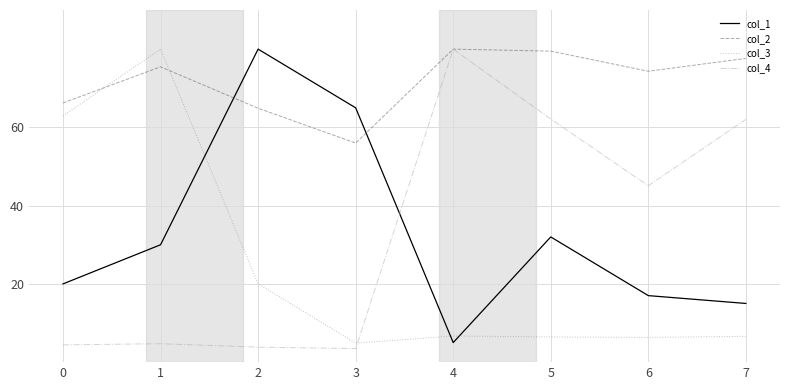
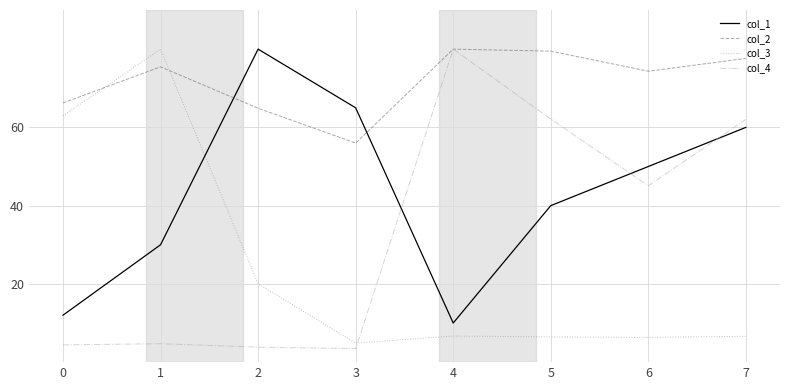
  {
    "col_1": {
-     "0": 20,
+     "0": 12,
      "1": 30,
      "2": 80,
      "3": 65,
-     "4": 5,
-     "5": 32,
-     "6": 17,
-     "7": 15
+     "4": 10,
+     "5": 40,
+     "6": 50,
+     "7": 60
    },
    "col_2": {
      "0": 66,
      "1": 75,
      "2": 65,
      "3": 56,
      "5": 79,
      "6": 74,
      "7": 78
    }
  }
